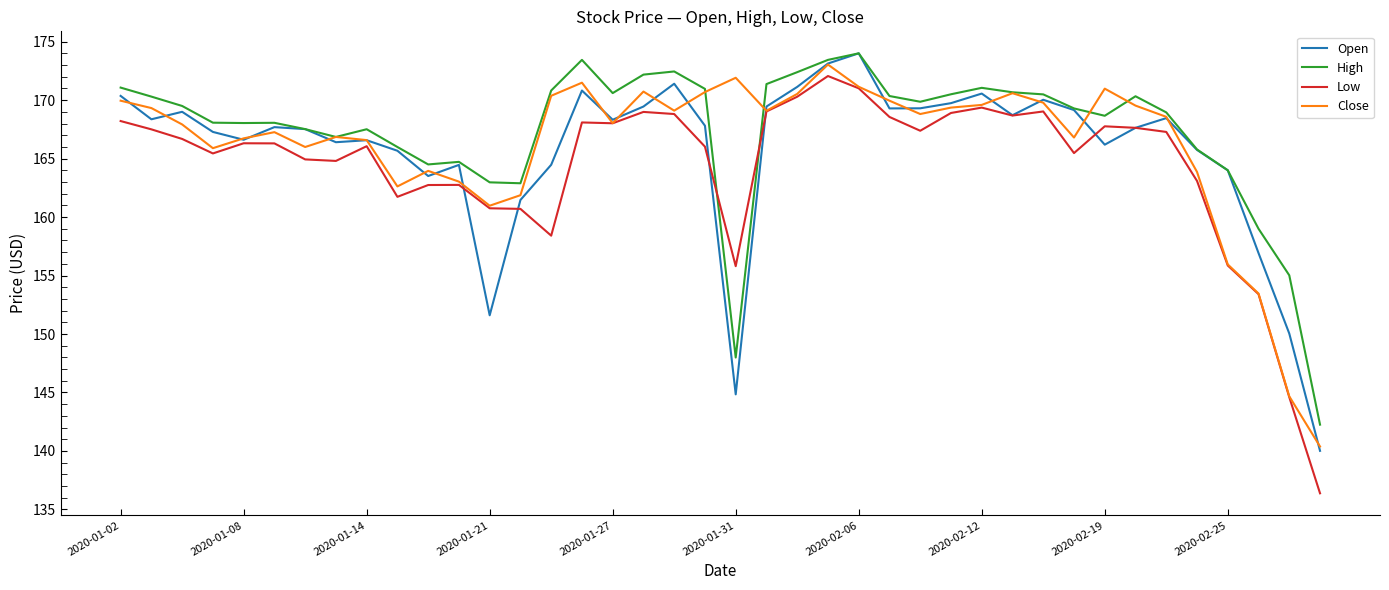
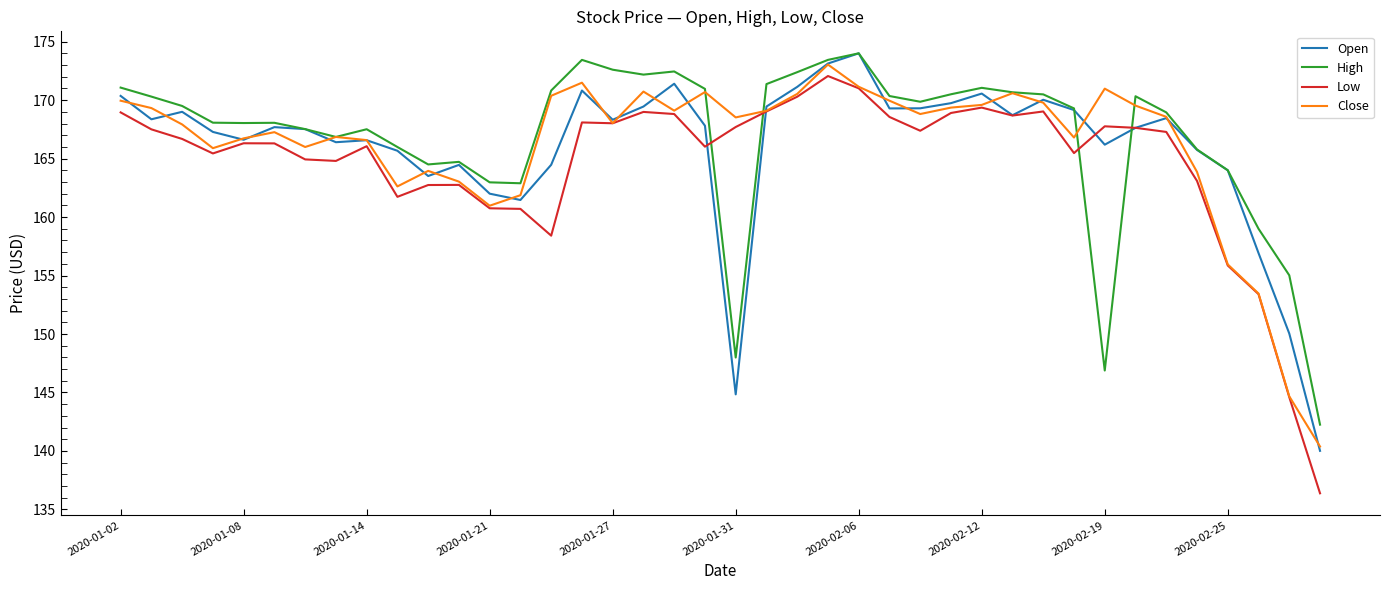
  {
    "Open": {
      "2020-01-02": 170.4,
-     "2020-01-21": 151.6,
+     "2020-01-21": 162.0,
      "2020-01-27": 168.3,
      "2020-01-31": 144.8,
      "2020-02-12": 170.6,
      "2020-02-19": 166.2
    },
    "High": {
      "2020-01-02": 171.1,
      "2020-01-08": 168.0,
      "2020-01-14": 167.5,
      "2020-01-21": 163.0,
-     "2020-01-27": 170.6,
+     "2020-01-27": 172.6,
      "2020-01-31": 148.0,
      "2020-02-12": 171.1,
-     "2020-02-19": 168.7
+     "2020-02-19": 146.9
    },
    "Low": {
-     "2020-01-02": 168.2,
+     "2020-01-02": 169.0,
      "2020-01-08": 166.3,
      "2020-01-14": 166.1,
      "2020-01-21": 160.8,
-     "2020-01-31": 155.8,
+     "2020-01-31": 167.7,
      "2020-02-12": 169.4,
      "2020-02-19": 167.8
    },
    "Close": {
      "2020-01-02": 170.0,
      "2020-01-21": 161.0,
-     "2020-01-31": 171.9,
+     "2020-01-31": 168.5,
      "2020-02-12": 169.6,
      "2020-02-19": 171.0
    }
  }
